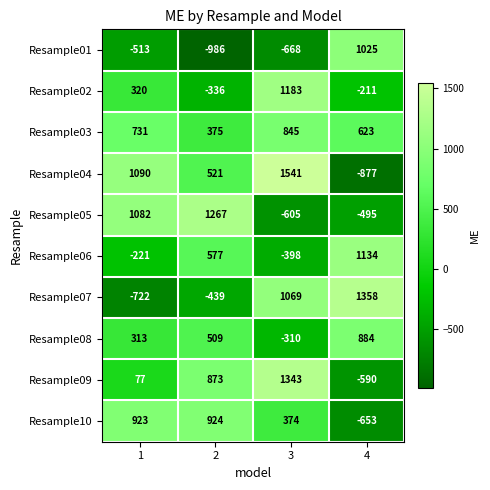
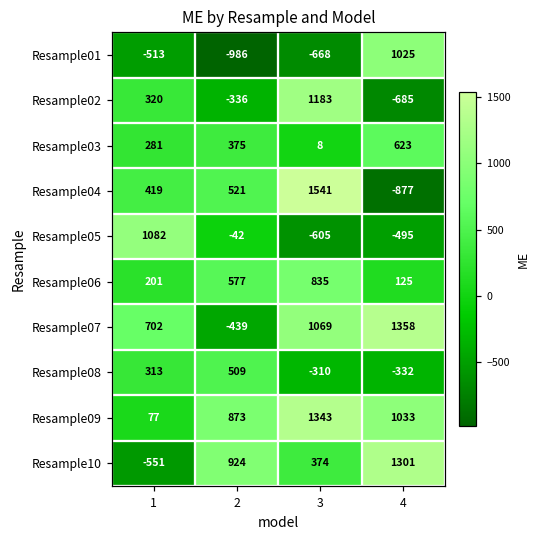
  {
    "Resample01": {
      "1": -513,
      "2": -986,
      "3": -668,
      "4": 1025
    },
    "Resample02": {
      "1": 320,
      "2": -336,
      "3": 1183,
-     "4": -211
+     "4": -685
    },
    "Resample03": {
-     "1": 731,
+     "1": 281,
      "2": 375,
-     "3": 845,
+     "3": 8,
      "4": 623
    },
    "Resample04": {
-     "1": 1090,
+     "1": 419,
      "2": 521,
      "3": 1541,
      "4": -877
    },
    "Resample05": {
      "1": 1082,
-     "2": 1267,
+     "2": -42,
      "3": -605,
      "4": -495
    },
    "Resample06": {
-     "1": -221,
+     "1": 201,
      "2": 577,
-     "3": -398,
-     "4": 1134
+     "3": 835,
+     "4": 125
    },
    "Resample07": {
-     "1": -722,
+     "1": 702,
      "2": -439,
      "3": 1069,
      "4": 1358
    },
    "Resample08": {
      "1": 313,
      "2": 509,
      "3": -310,
-     "4": 884
+     "4": -332
    },
    "Resample09": {
      "1": 77,
      "2": 873,
      "3": 1343,
-     "4": -590
+     "4": 1033
    },
    "Resample10": {
-     "1": 923,
+     "1": -551,
      "2": 924,
      "3": 374,
-     "4": -653
+     "4": 1301
    }
  }
